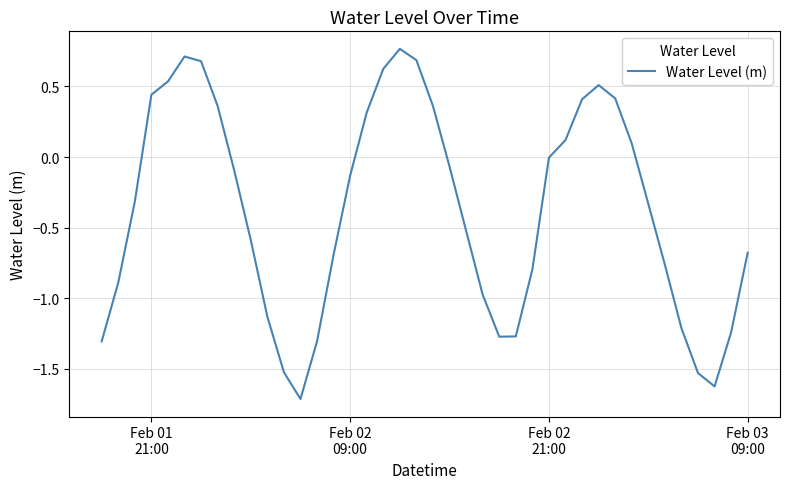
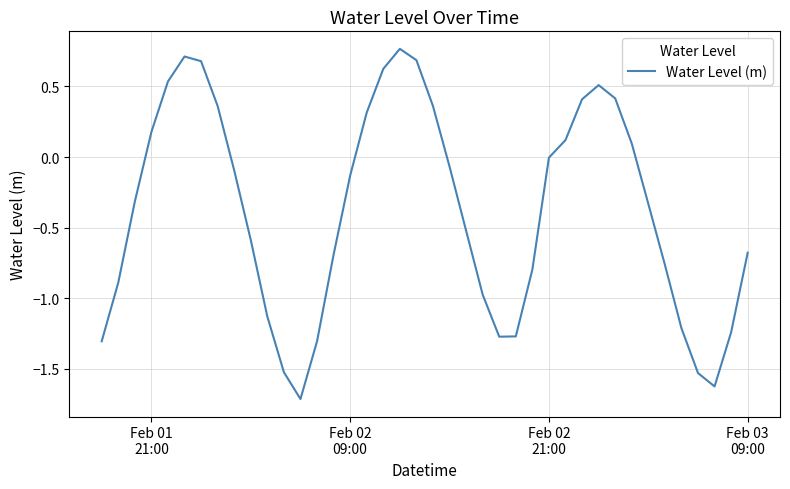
  {
-   "Feb 01 21:00": 0.44,
+   "Feb 01 21:00": 0.18,
    "Feb 02 09:00": -0.13,
    "Feb 02 21:00": 0.00,
    "Feb 03 09:00": -0.68
  }
